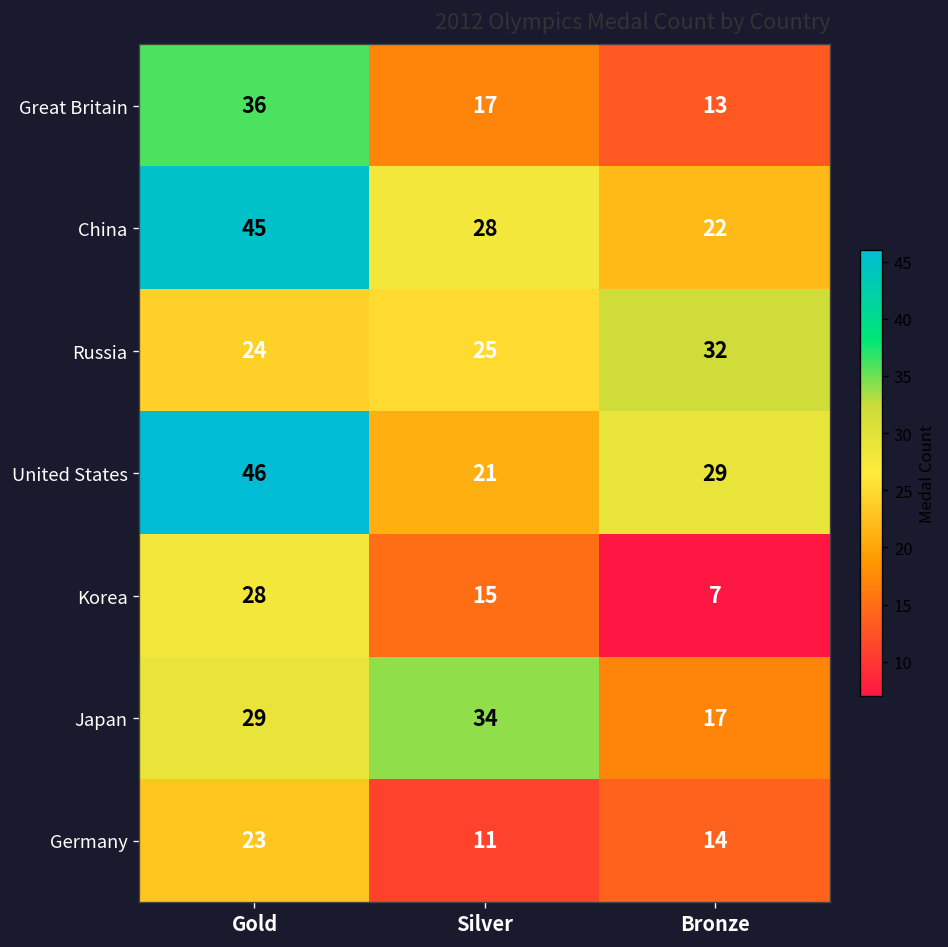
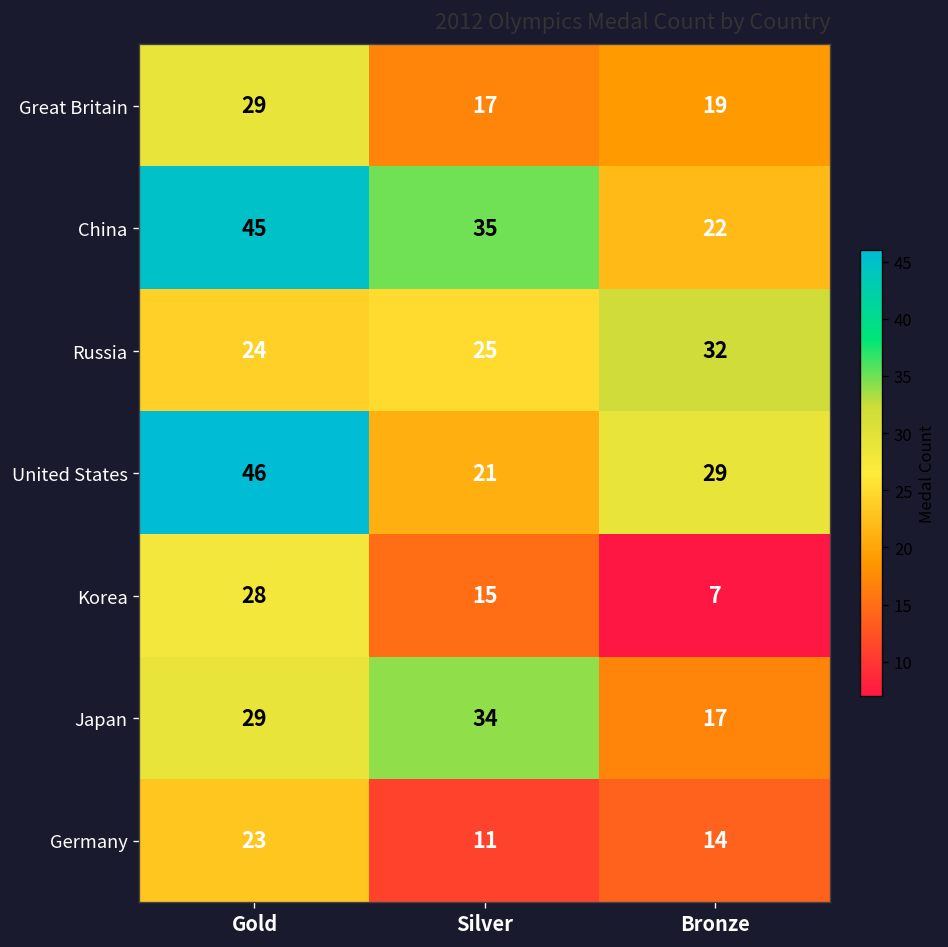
  {
    "Great Britain": {
-     "Gold": 36,
+     "Gold": 29,
      "Silver": 17,
-     "Bronze": 13
+     "Bronze": 19
    },
    "China": {
      "Gold": 45,
-     "Silver": 28,
+     "Silver": 35,
      "Bronze": 22
    },
    "Russia": {
      "Gold": 24,
      "Silver": 25,
      "Bronze": 32
    },
    "United States": {
      "Gold": 46,
      "Silver": 21,
      "Bronze": 29
    },
    "Korea": {
      "Gold": 28,
      "Silver": 15,
      "Bronze": 7
    },
    "Japan": {
      "Gold": 29,
      "Silver": 34,
      "Bronze": 17
    },
    "Germany": {
      "Gold": 23,
      "Silver": 11,
      "Bronze": 14
    }
  }
